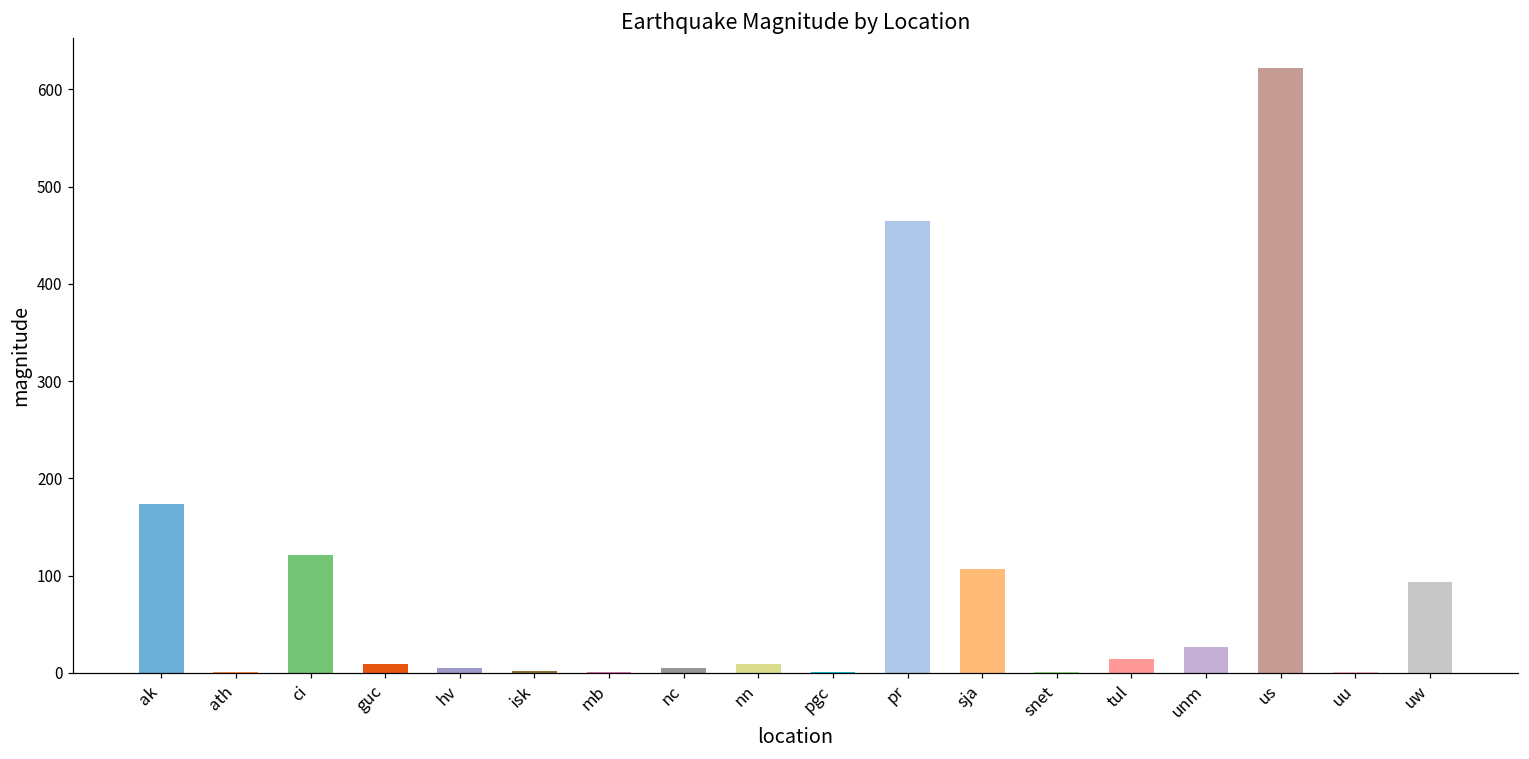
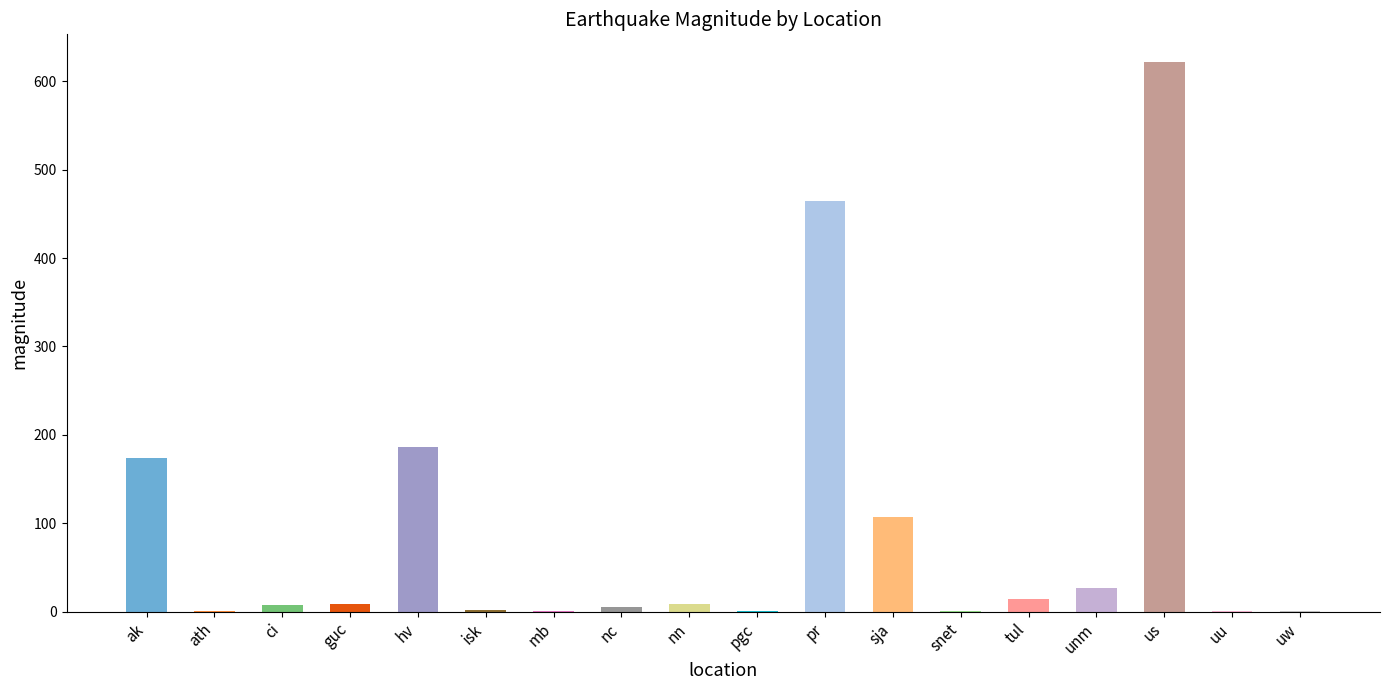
  {
    "ak": 170,
-   "ci": 120,
+   "ci": 10,
    "guc": 10,
-   "hv": 10,
+   "hv": 190,
    "nc": 10,
    "nn": 10,
    "pr": 470,
    "sja": 110,
    "tul": 10,
    "unm": 30,
    "us": 620,
-   "uw": 90
+   "uw": 0
  }
